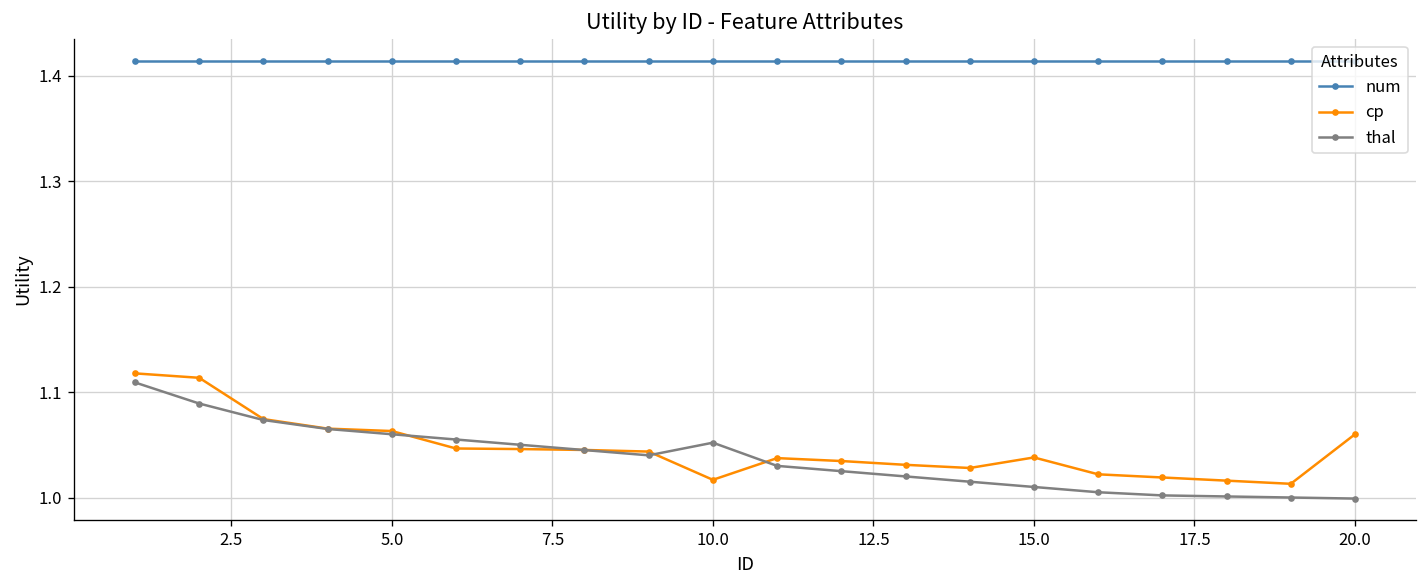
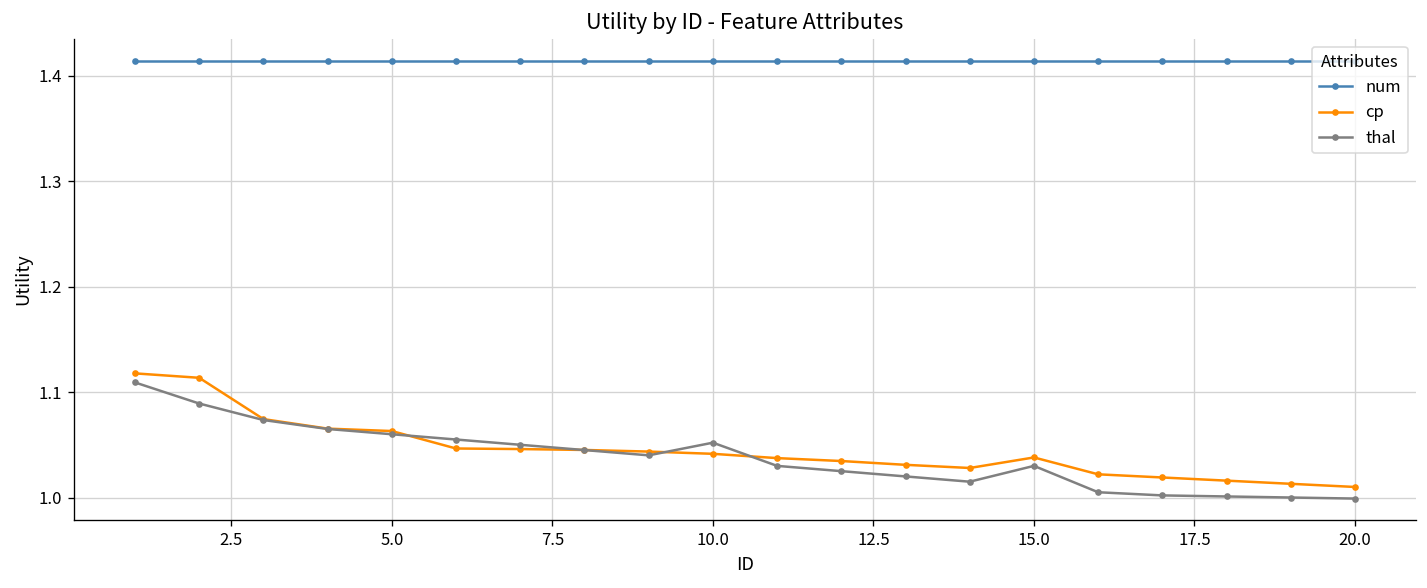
  {
    "num": {
      "5.0": 1.41,
      "10.0": 1.41,
      "15.0": 1.41
    },
    "cp": {
      "5.0": 1.06,
-     "10.0": 1.02,
+     "10.0": 1.04,
      "15.0": 1.04,
-     "20.0": 1.06
+     "20.0": 1.01
    },
    "thal": {
      "5.0": 1.06,
      "10.0": 1.05,
-     "15.0": 1.01,
+     "15.0": 1.03,
      "20.0": 1.00
    }
  }
